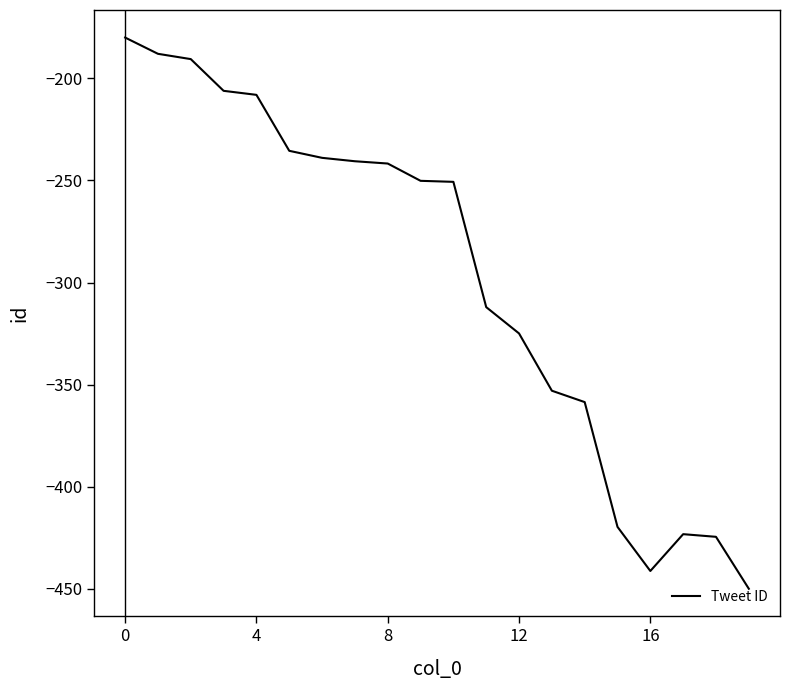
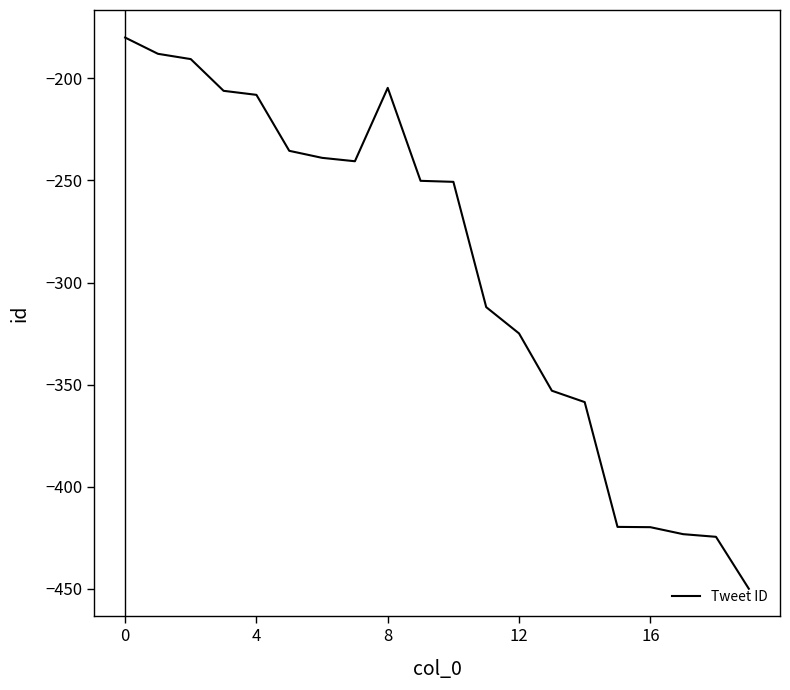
  {
    "0": -180,
    "4": -208,
-   "8": -242,
+   "8": -205,
    "12": -325,
-   "16": -441
+   "16": -420
  }
